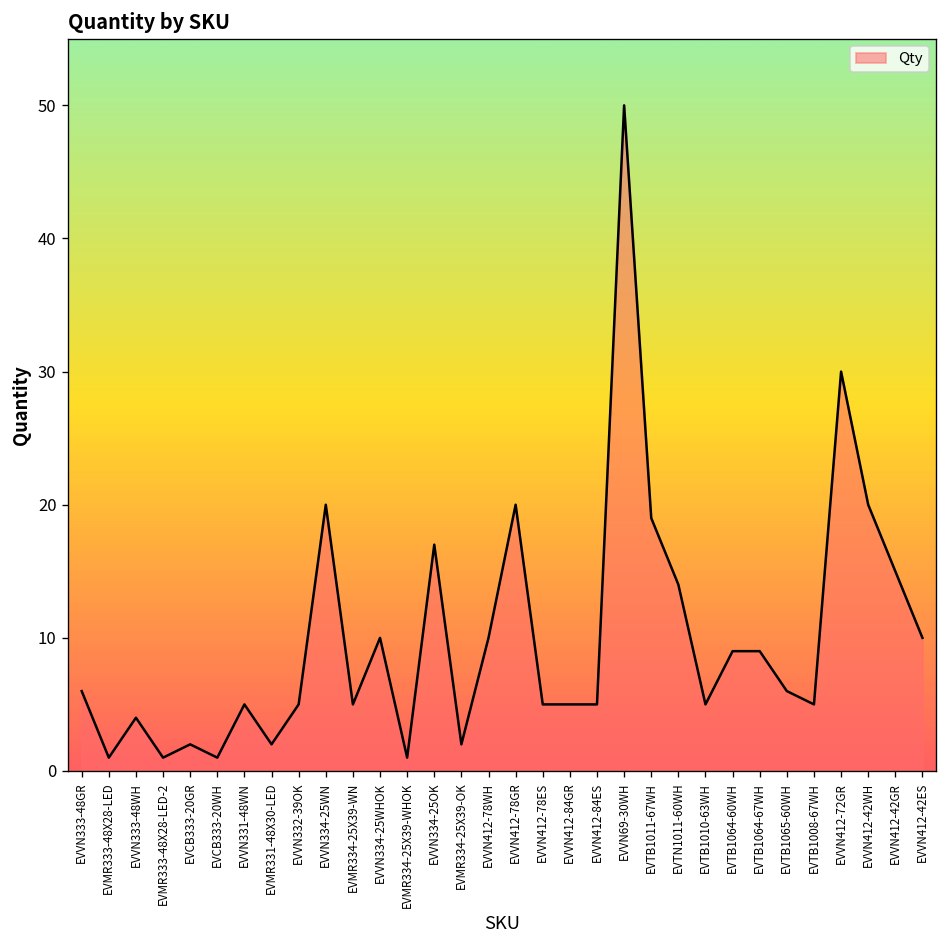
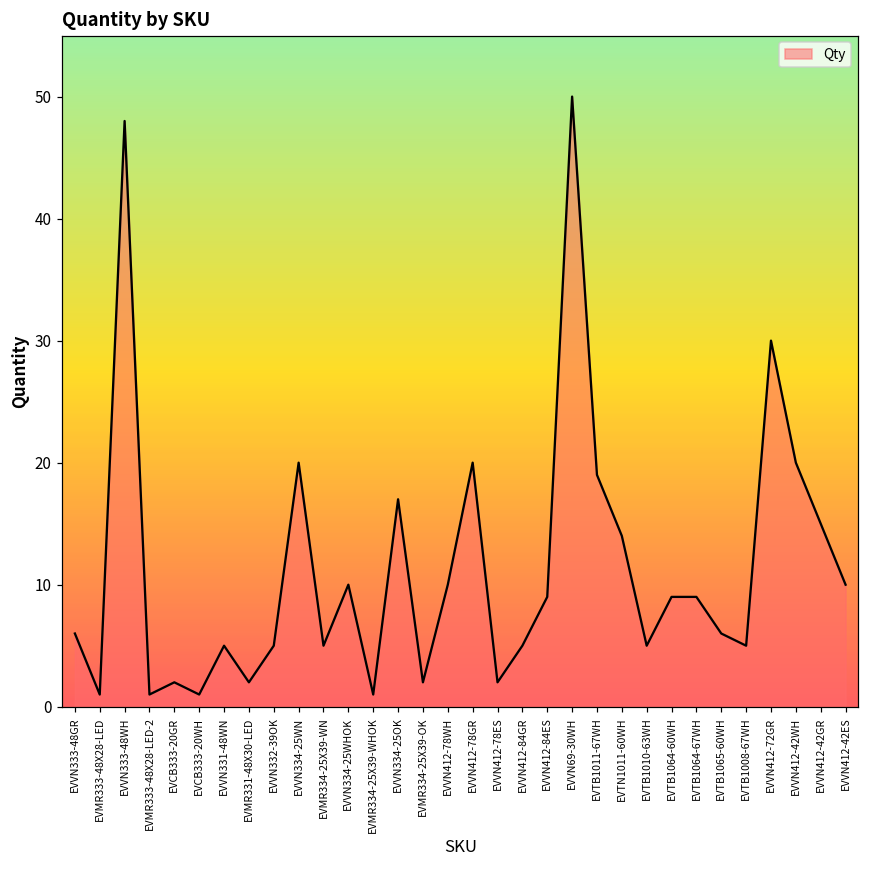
  {
    "EVVN333-48GR": 6,
    "EVMR333-48X28-LED": 1,
-   "EVVN333-48WH": 4,
+   "EVVN333-48WH": 48,
    "EVMR333-48X28-LED-2": 1,
    "EVCB333-20GR": 2,
    "EVCB333-20WH": 1,
    "EVVN331-48WN": 5,
    "EVMR331-48X30-LED": 2,
    "EVVN332-39OK": 5,
    "EVVN334-25WN": 20,
    "EVMR334-25X39-WN": 5,
    "EVVN334-25WHOK": 10,
    "EVMR334-25X39-WHOK": 1,
    "EVVN334-25OK": 17,
    "EVMR334-25X39-OK": 2,
    "EVVN412-78WH": 10,
    "EVVN412-78GR": 20,
-   "EVVN412-78ES": 5,
+   "EVVN412-78ES": 2,
    "EVVN412-84GR": 5,
-   "EVVN412-84ES": 5,
+   "EVVN412-84ES": 9,
    "EVVN69-30WH": 50,
    "EVTB1011-67WH": 19,
    "EVTN1011-60WH": 14,
    "EVTB1010-63WH": 5,
    "EVTB1064-60WH": 9,
    "EVTB1064-67WH": 9,
    "EVTB1065-60WH": 6,
    "EVTB1008-67WH": 5,
    "EVVN412-72GR": 30,
    "EVVN412-42WH": 20,
    "EVVN412-42GR": 15,
    "EVVN412-42ES": 10
  }
